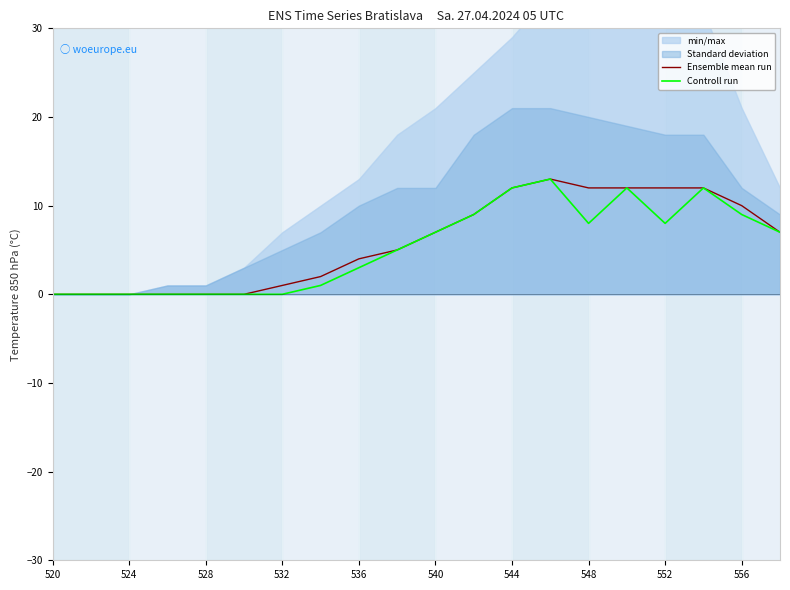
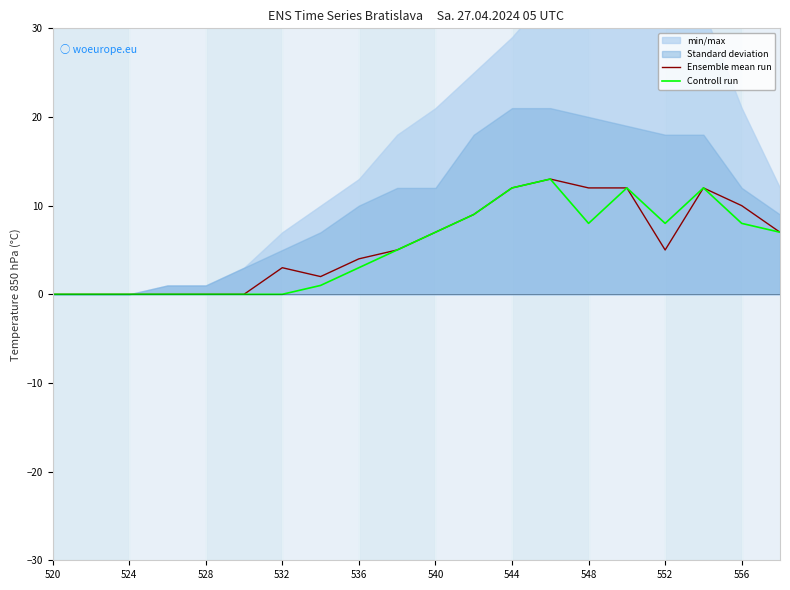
  {
    "Ensemble mean run": {
-     "532": 1,
+     "532": 3,
      "536": 4,
      "548": 12,
-     "552": 12,
+     "552": 5,
      "556": 10
    },
    "Controll run": {
      "532": 0,
      "536": 3,
      "548": 8,
      "552": 8,
-     "556": 9
+     "556": 8
    }
  }
